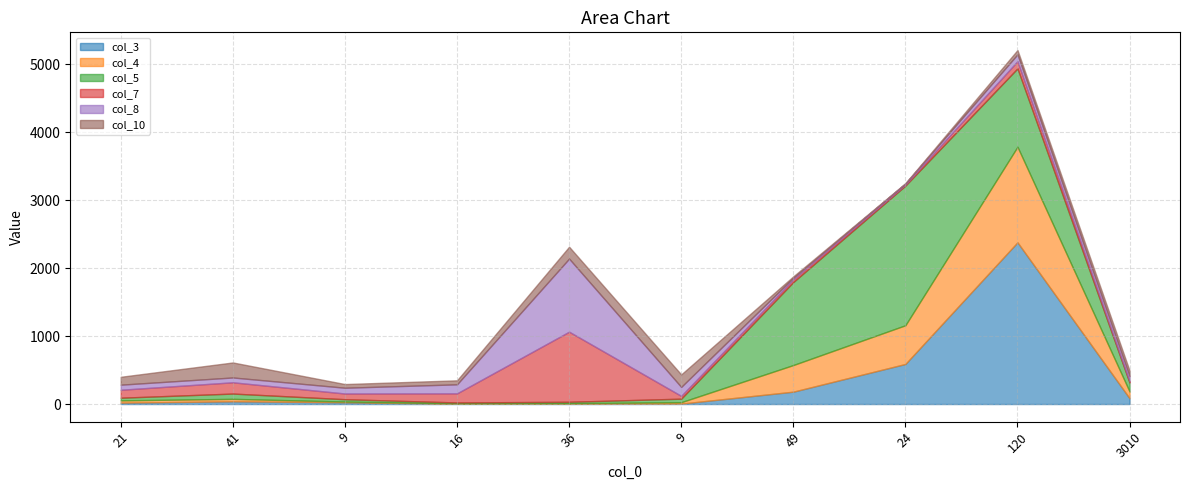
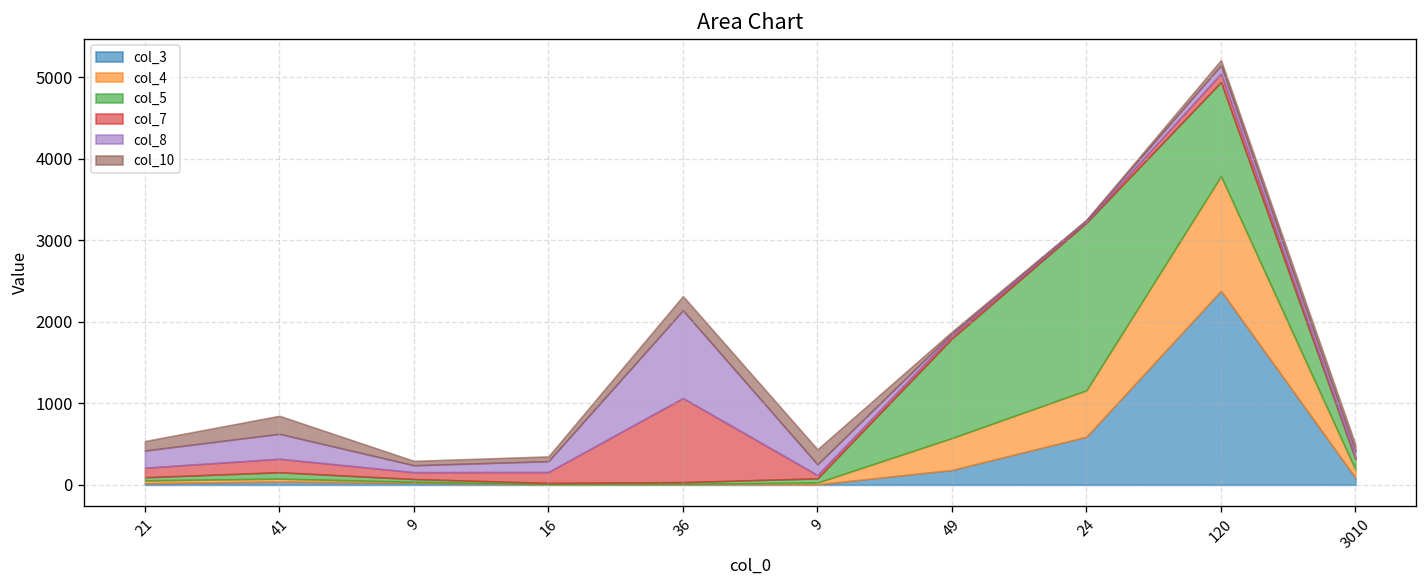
  {
    "col_3": {
      "49": 200,
      "24": 600,
      "120": 2400,
      "3010": 100
    },
    "col_4": {
      "49": 400,
      "24": 600,
      "120": 1400,
      "3010": 100
    },
    "col_5": {
      "21": 0,
      "41": 100,
      "120": 1200
    },
    "col_7": {
      "21": 100,
      "41": 200,
      "16": 100,
      "36": 1000,
      "120": 100
    },
    "col_8": {
-     "21": 100,
-     "41": 100,
+     "21": 200,
+     "41": 300,
      "16": 100,
      "36": 1100,
      "120": 100,
      "3010": 100
    },
    "col_10": {
      "21": 100,
      "41": 200,
      "16": 100,
      "36": 200,
      "120": 100,
      "3010": 100
    }
  }
